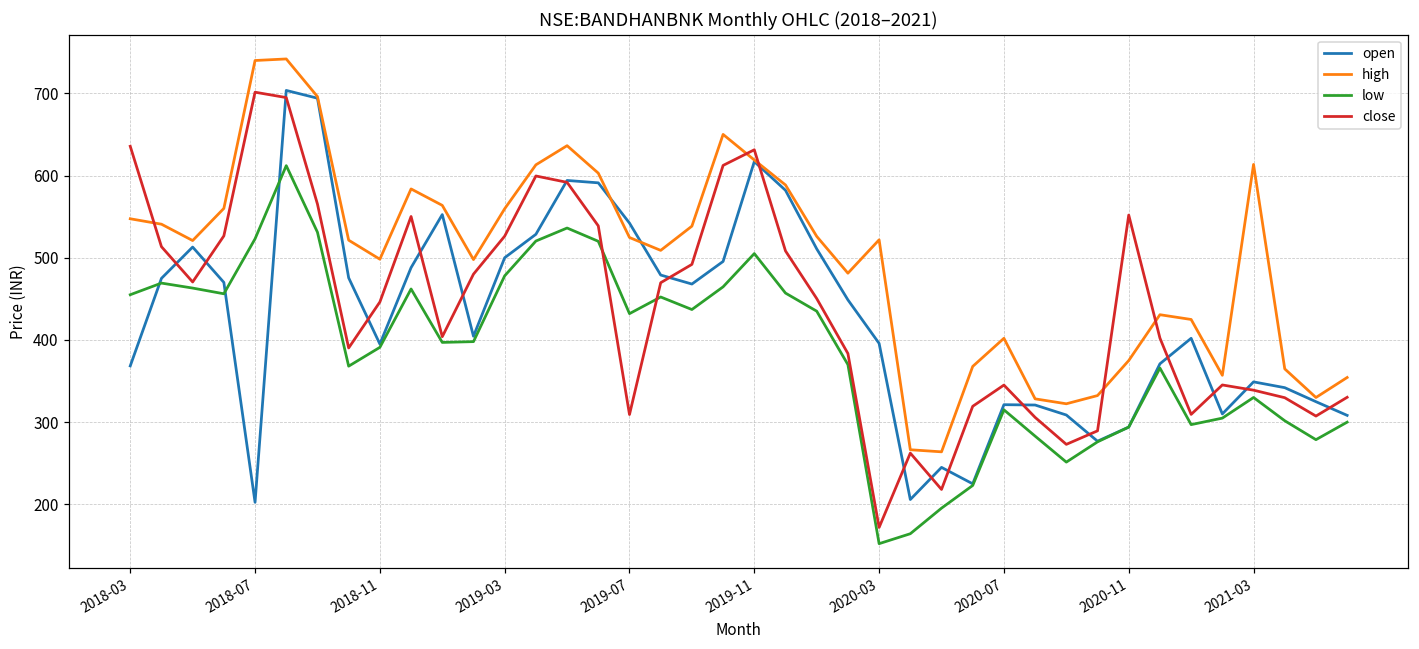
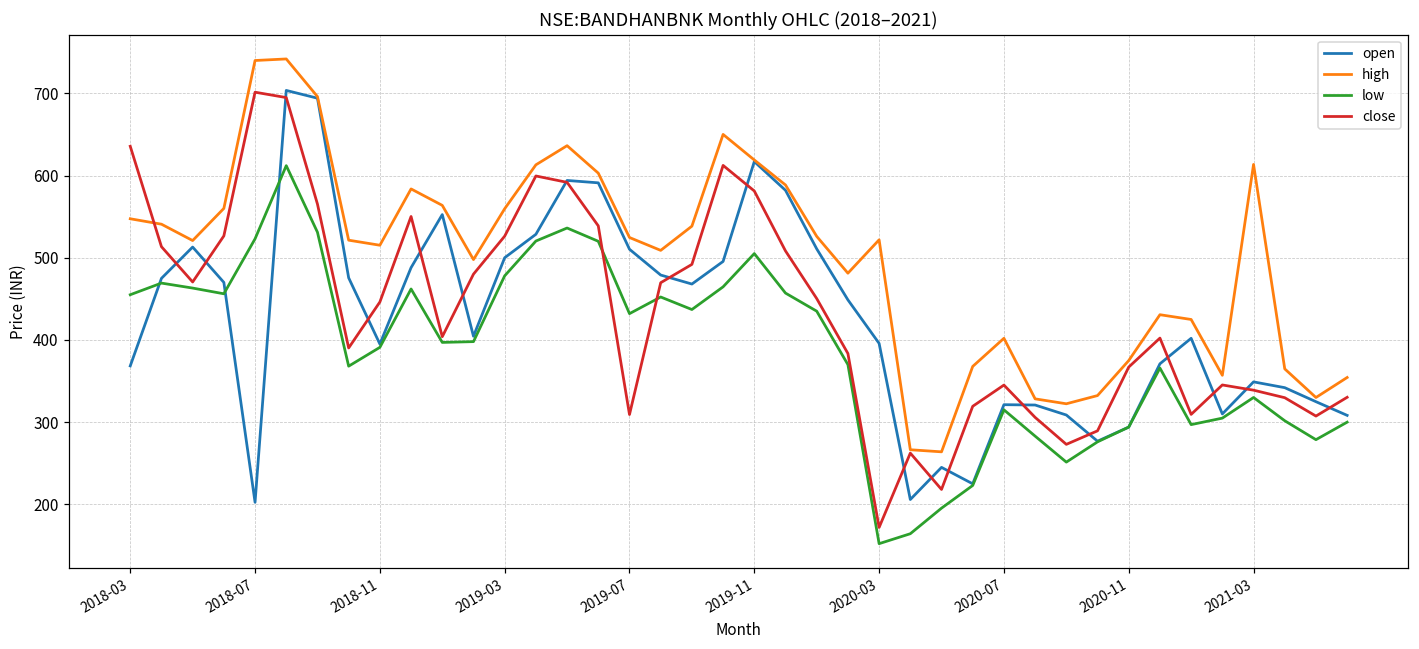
  {
    "open": {
      "2018-03": 370,
      "2018-07": 200,
      "2018-11": 400,
      "2019-03": 500,
-     "2019-07": 540,
+     "2019-07": 510,
      "2020-03": 400,
      "2020-07": 320,
      "2021-03": 350
    },
    "high": {
      "2018-03": 550,
      "2018-07": 740,
-     "2018-11": 500,
+     "2018-11": 520,
      "2019-03": 560,
      "2019-07": 520,
      "2020-03": 520,
      "2020-07": 400,
      "2020-11": 370,
      "2021-03": 610
    },
    "low": {
      "2018-03": 460,
      "2018-07": 520,
      "2018-11": 390,
      "2019-03": 480,
      "2019-07": 430,
      "2019-11": 510,
      "2020-03": 150,
      "2020-07": 320,
      "2021-03": 330
    },
    "close": {
      "2018-03": 640,
      "2018-07": 700,
      "2018-11": 450,
      "2019-03": 530,
      "2019-07": 310,
-     "2019-11": 630,
+     "2019-11": 580,
      "2020-03": 170,
      "2020-07": 350,
-     "2020-11": 550,
+     "2020-11": 370,
      "2021-03": 340
    }
  }
